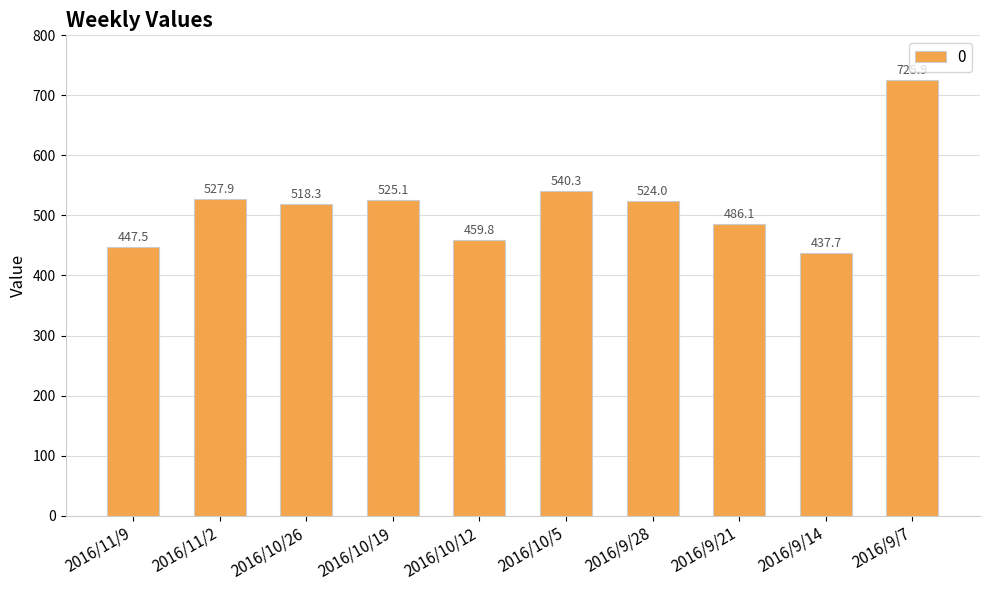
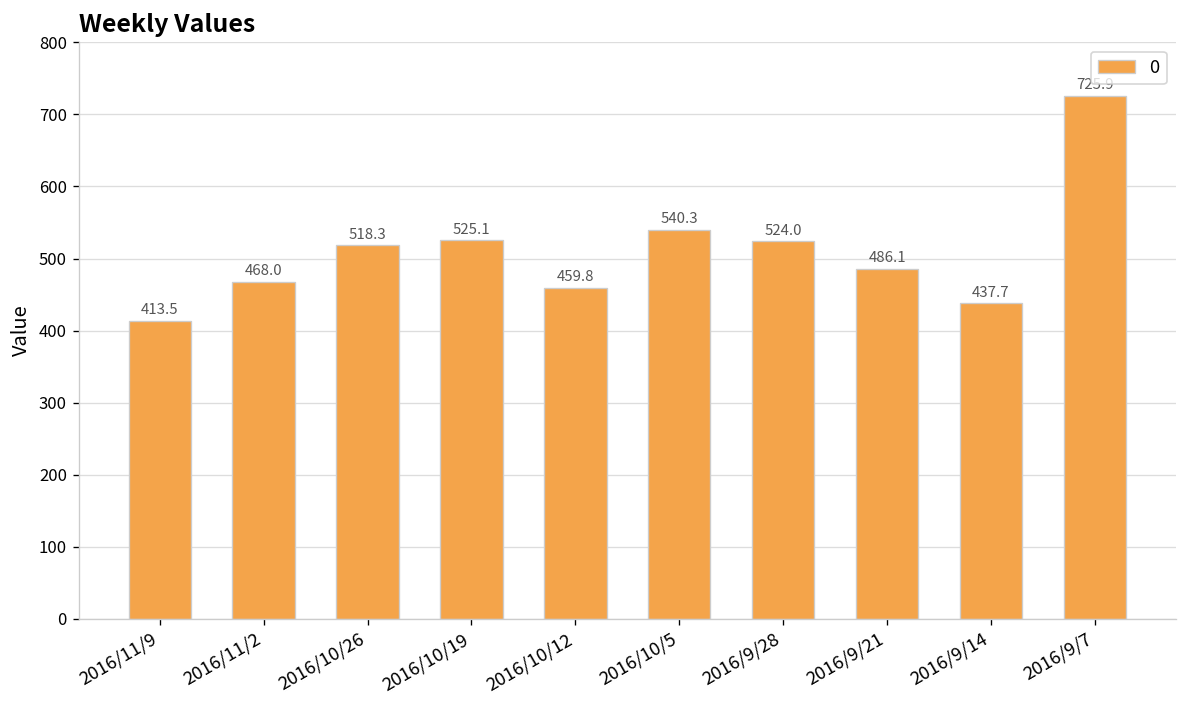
  {
-   "2016/11/9": 447.5,
-   "2016/11/2": 527.9,
+   "2016/11/9": 413.5,
+   "2016/11/2": 468.0,
    "2016/10/26": 518.3,
    "2016/10/19": 525.1,
    "2016/10/12": 459.8,
    "2016/10/5": 540.3,
    "2016/9/28": 524.0,
    "2016/9/21": 486.1,
    "2016/9/14": 437.7
  }
